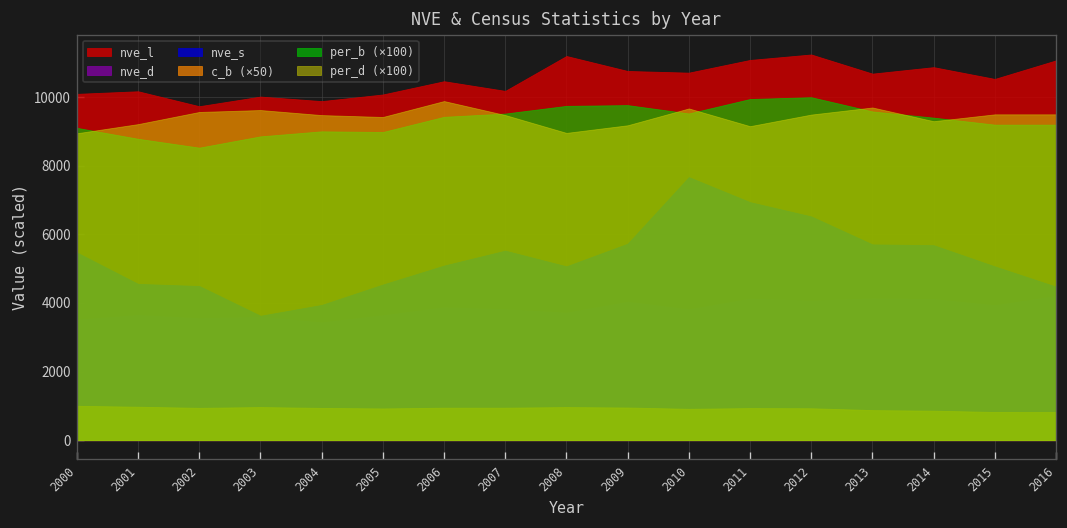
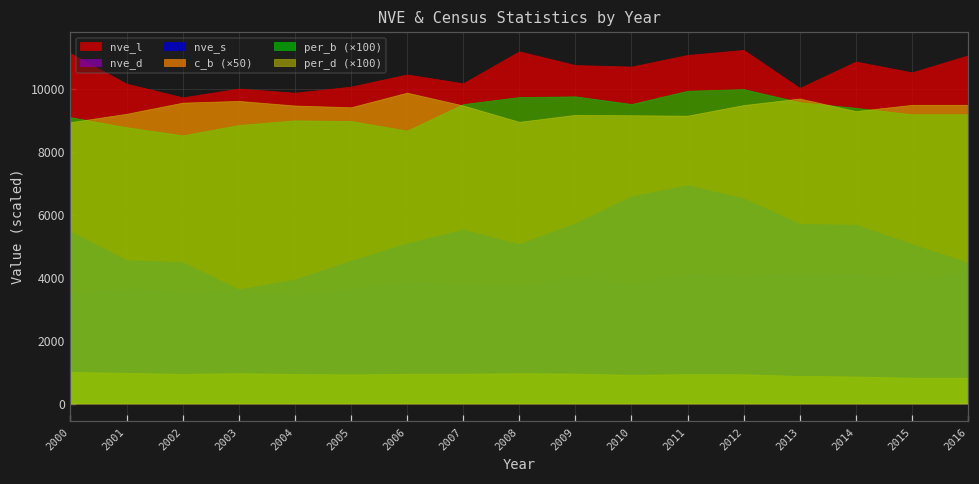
  {
    "nve_l": {
-     "2000": 10100,
+     "2000": 11100,
      "2001": 10200,
      "2002": 9700,
      "2003": 10000,
      "2004": 9900,
      "2005": 10100,
      "2006": 10500,
      "2007": 10200,
      "2008": 11200,
      "2009": 10800,
      "2010": 10700,
      "2011": 11100,
      "2012": 11200,
-     "2013": 10700,
+     "2013": 10000,
      "2014": 10900,
      "2015": 10500,
      "2016": 11100
    },
    "nve_d": {
      "2000": 3500,
      "2001": 3700,
      "2002": 3600,
      "2004": 3400,
      "2005": 3600,
      "2006": 3900,
      "2007": 3800,
      "2008": 3700,
      "2009": 4000,
      "2010": 3800,
      "2011": 4100,
      "2012": 4100,
      "2013": 4100,
      "2014": 4100,
      "2015": 3900,
      "2016": 4200
    },
    "nve_s": {
      "2000": 5500,
      "2001": 4600,
      "2002": 4500,
      "2004": 3900,
      "2005": 4500,
      "2006": 5100,
      "2007": 5500,
      "2008": 5100,
      "2009": 5700,
-     "2010": 7700,
+     "2010": 6600,
      "2011": 6900,
      "2012": 6500,
      "2013": 5700,
      "2014": 5700,
      "2015": 5100,
      "2016": 4500
    },
    "c_b (×50)": {
      "2000": 1000,
      "2001": 1000,
      "2002": 900,
      "2003": 1000,
      "2004": 900,
      "2005": 900,
      "2006": 900,
      "2007": 900,
      "2008": 1000,
      "2009": 1000,
      "2010": 900,
      "2011": 900,
      "2012": 900,
      "2013": 900,
      "2014": 900,
      "2015": 800,
      "2016": 800
    },
    "per_b (×100)": {
      "2000": 9100,
      "2001": 8800,
      "2002": 8500,
      "2003": 8900,
      "2004": 9000,
      "2005": 9000,
-     "2006": 9400,
+     "2006": 8700,
      "2008": 9700,
      "2009": 9800,
      "2010": 9500,
      "2011": 9900,
      "2012": 10000,
      "2013": 9600,
      "2014": 9400,
      "2015": 9200,
      "2016": 9200
    },
    "per_d (×100)": {
      "2000": 8900,
      "2001": 9200,
      "2002": 9600,
      "2003": 9600,
      "2004": 9500,
      "2005": 9400,
      "2006": 9900,
      "2008": 9000,
      "2009": 9200,
-     "2010": 9700,
+     "2010": 9200,
      "2011": 9200,
      "2012": 9500,
      "2013": 9700,
      "2014": 9300,
      "2015": 9500,
      "2016": 9500
    }
  }
